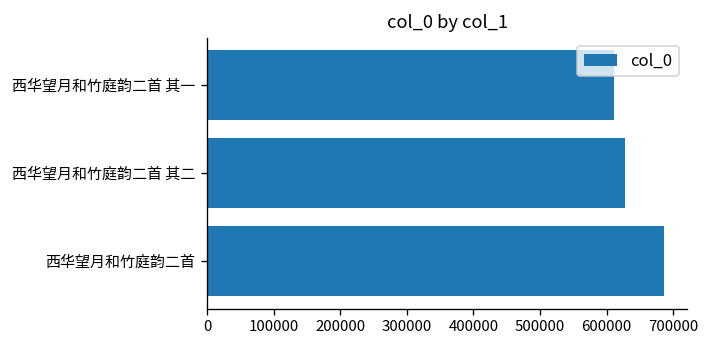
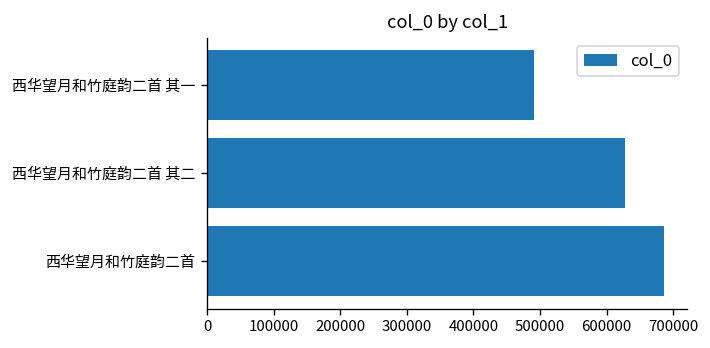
  {
-   "西华望月和竹庭韵二首 其一": 610000,
+   "西华望月和竹庭韵二首 其一": 490000,
    "西华望月和竹庭韵二首 其二": 630000,
    "西华望月和竹庭韵二首": 690000
  }
